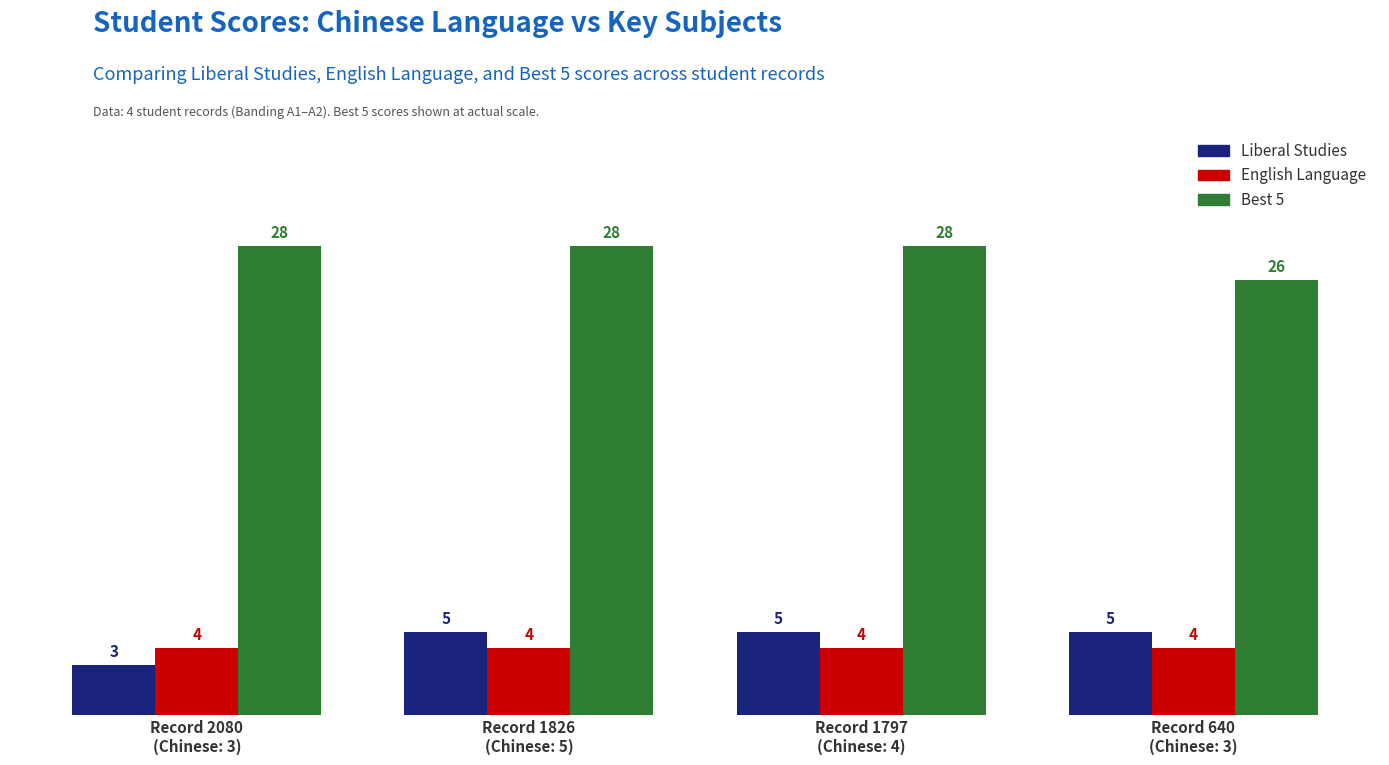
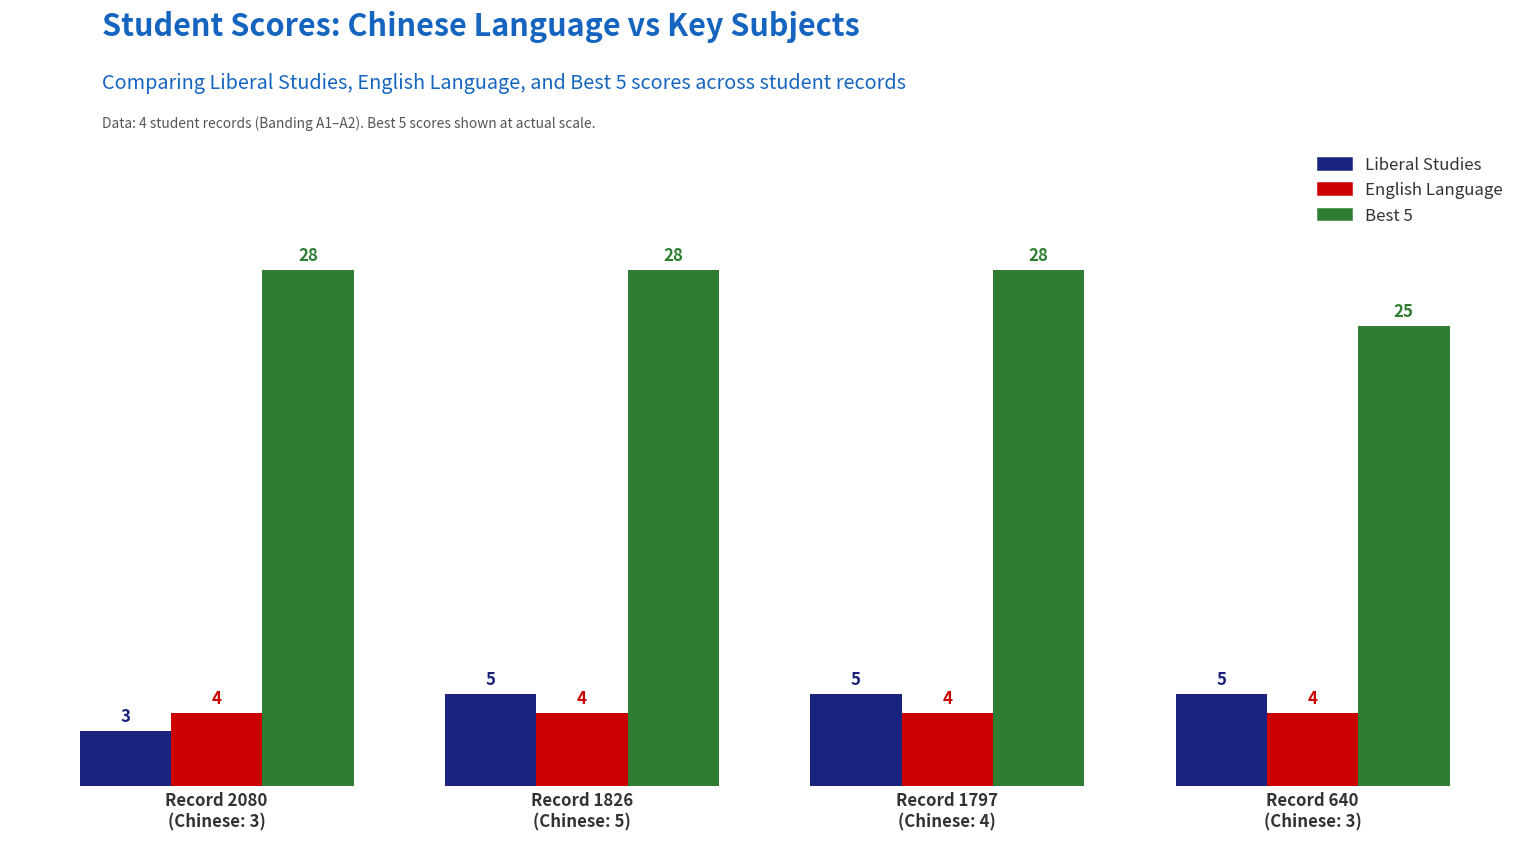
  {
    "Liberal Studies": {
      "Record 2080 (Chinese: 3)": 3,
      "Record 1826 (Chinese: 5)": 5,
      "Record 1797 (Chinese: 4)": 5,
      "Record 640 (Chinese: 3)": 5
    },
    "English Language": {
      "Record 2080 (Chinese: 3)": 4,
      "Record 1826 (Chinese: 5)": 4,
      "Record 1797 (Chinese: 4)": 4,
      "Record 640 (Chinese: 3)": 4
    },
    "Best 5": {
      "Record 2080 (Chinese: 3)": 28,
      "Record 1826 (Chinese: 5)": 28,
      "Record 1797 (Chinese: 4)": 28,
-     "Record 640 (Chinese: 3)": 26
+     "Record 640 (Chinese: 3)": 25
    }
  }
